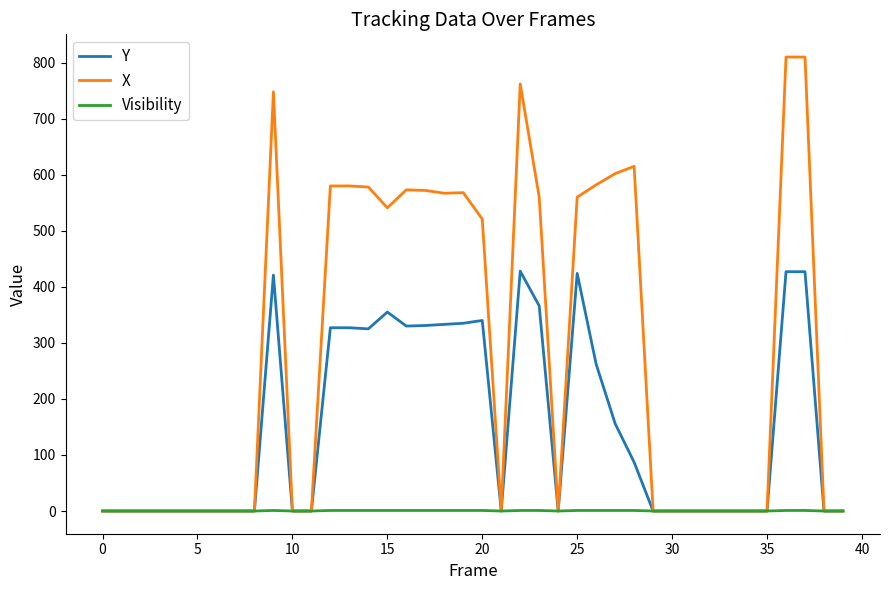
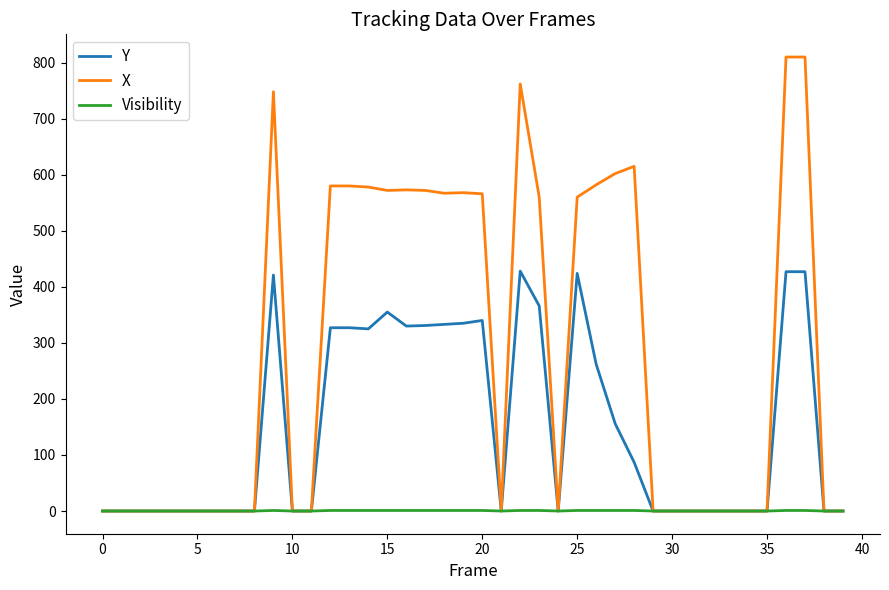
  {
    "Y": {
      "15": 360,
      "20": 340,
      "25": 420
    },
    "X": {
-     "15": 540,
-     "20": 520,
+     "15": 570,
+     "20": 570,
      "25": 560
    },
    "Visibility": {
      "15": 0,
      "20": 0,
      "25": 0
    }
  }
